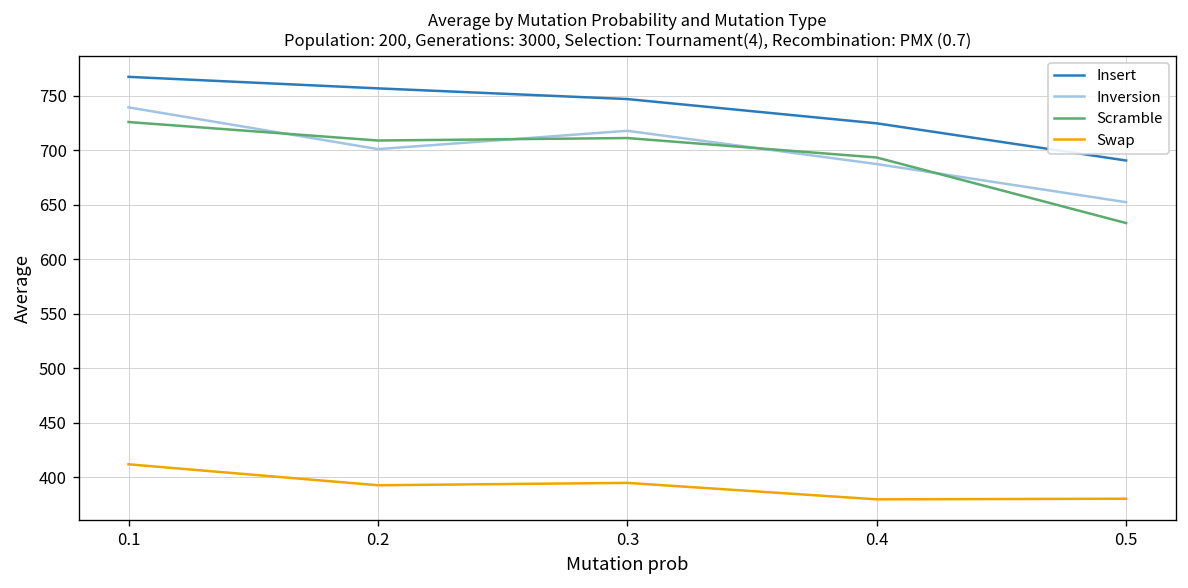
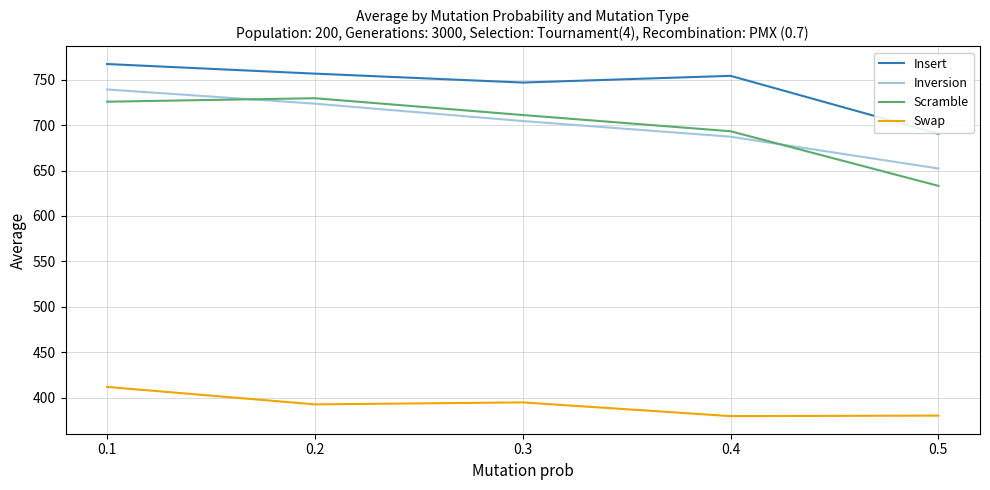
  {
    "Insert": {
      "0.1": 770,
      "0.2": 760,
      "0.3": 750,
-     "0.4": 720,
+     "0.4": 750,
      "0.5": 690
    },
    "Inversion": {
      "0.1": 740,
-     "0.2": 700,
-     "0.3": 720,
+     "0.2": 720,
+     "0.3": 700,
      "0.4": 690,
      "0.5": 650
    },
    "Scramble": {
      "0.1": 730,
-     "0.2": 710,
+     "0.2": 730,
      "0.3": 710,
      "0.4": 690,
      "0.5": 630
    },
    "Swap": {
      "0.1": 410,
      "0.2": 390,
      "0.3": 400,
      "0.4": 380,
      "0.5": 380
    }
  }
